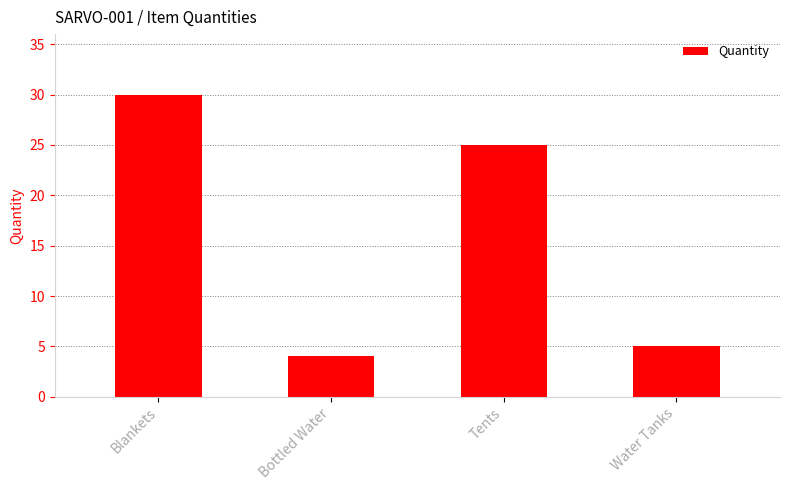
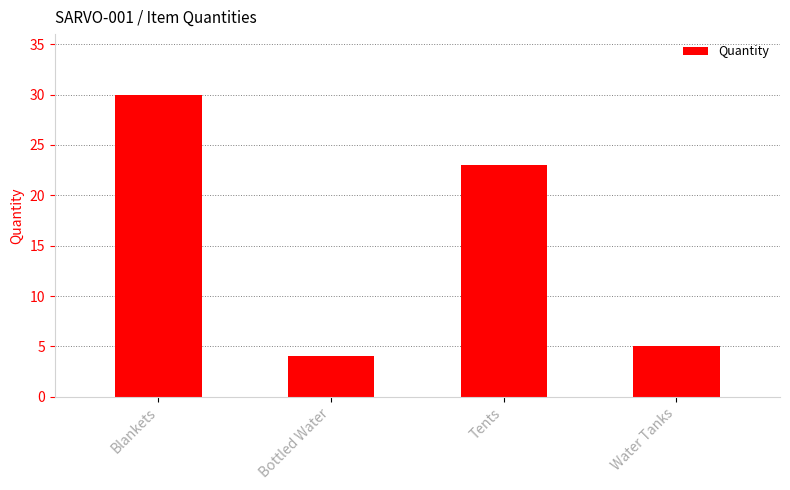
  {
    "Blankets": 30,
    "Bottled Water": 4,
-   "Tents": 25,
+   "Tents": 23,
    "Water Tanks": 5
  }
